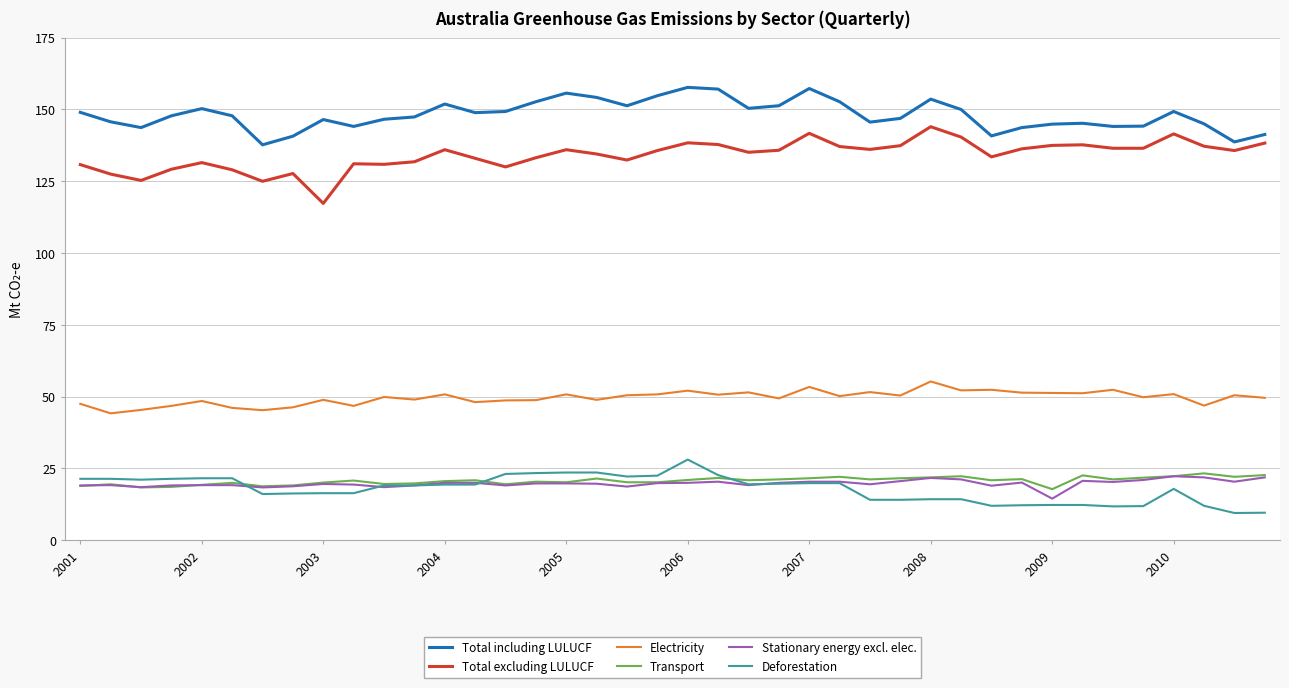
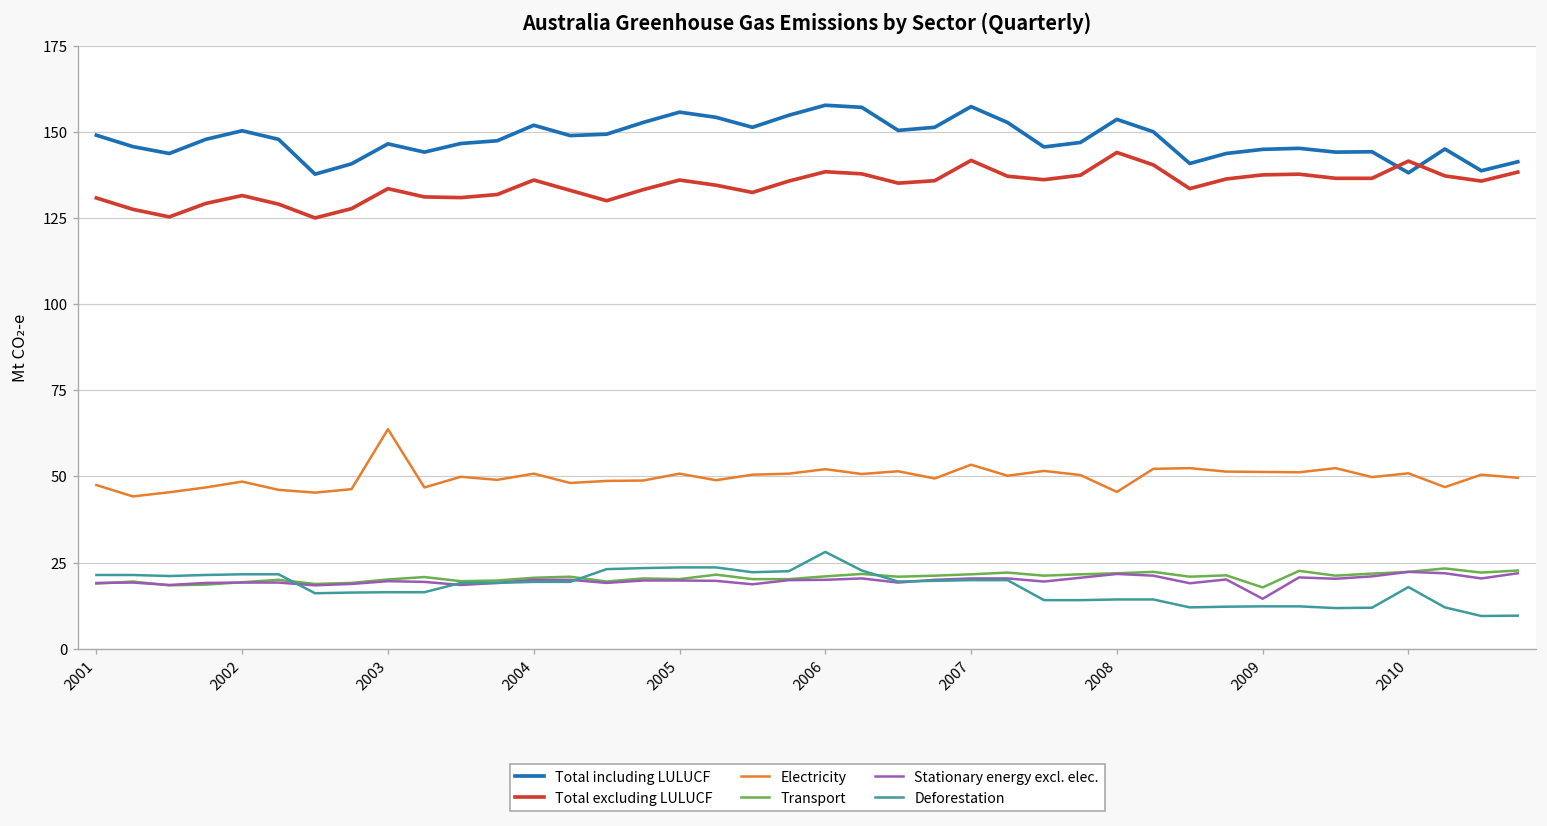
  {
    "Total including LULUCF": {
      "2001": 149,
      "2002": 150,
      "2003": 147,
      "2004": 152,
      "2005": 156,
      "2006": 158,
      "2007": 157,
      "2008": 154,
      "2009": 145,
-     "2010": 149
+     "2010": 138
    },
    "Total excluding LULUCF": {
      "2001": 131,
      "2002": 132,
-     "2003": 117,
+     "2003": 134,
      "2004": 136,
      "2005": 136,
      "2006": 138,
      "2007": 142,
      "2008": 144,
      "2009": 138,
      "2010": 142
    },
    "Electricity": {
      "2001": 48,
      "2002": 49,
-     "2003": 49,
+     "2003": 64,
      "2004": 51,
      "2005": 51,
      "2006": 52,
      "2007": 53,
-     "2008": 55,
+     "2008": 46,
      "2009": 51,
      "2010": 51
    },
    "Transport": {
      "2006": 21,
      "2007": 22,
      "2009": 18
    },
    "Stationary energy excl. elec.": {
      "2006": 20,
      "2009": 15
    },
    "Deforestation": {
      "2001": 21,
      "2002": 22,
      "2003": 16,
      "2005": 24,
      "2006": 28,
      "2008": 14,
      "2009": 12,
      "2010": 18
    }
  }
